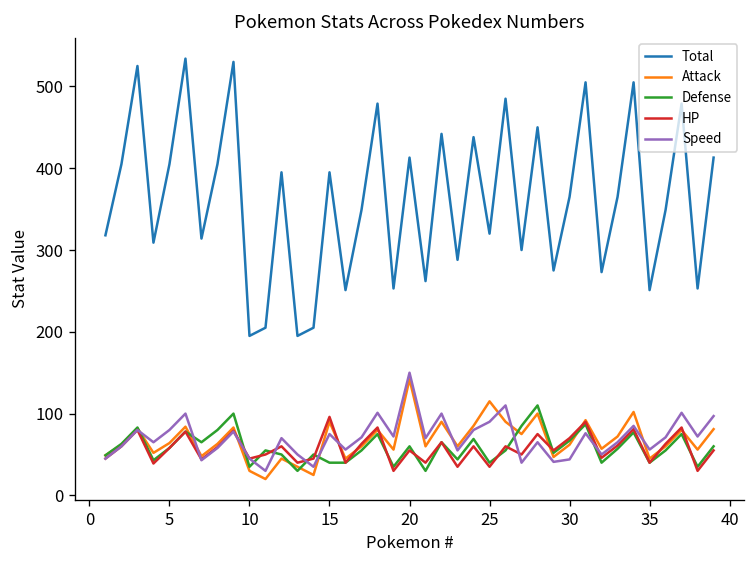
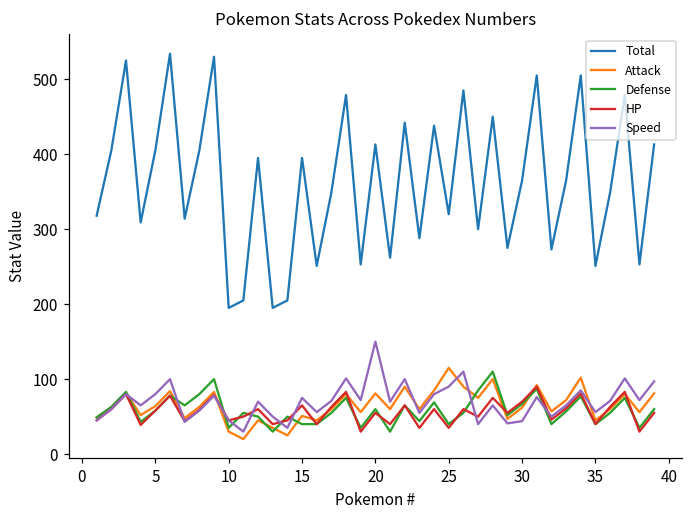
  {
    "Total": {
      "5": 410,
      "10": 200,
      "15": 400,
      "20": 410,
      "25": 320,
      "30": 370,
      "35": 250
    },
    "Attack": {
      "5": 60,
      "10": 30,
-     "15": 90,
-     "20": 140,
+     "15": 50,
+     "20": 80,
      "25": 120,
      "30": 60,
      "35": 50
    },
    "Defense": {
      "10": 40,
      "15": 40,
      "20": 60,
      "25": 40
    },
    "HP": {
-     "15": 100,
+     "15": 70,
      "20": 60,
      "25": 40
    },
    "Speed": {
      "5": 80,
      "15": 80,
      "20": 150,
      "25": 90,
      "30": 40,
      "35": 60
    }
  }
